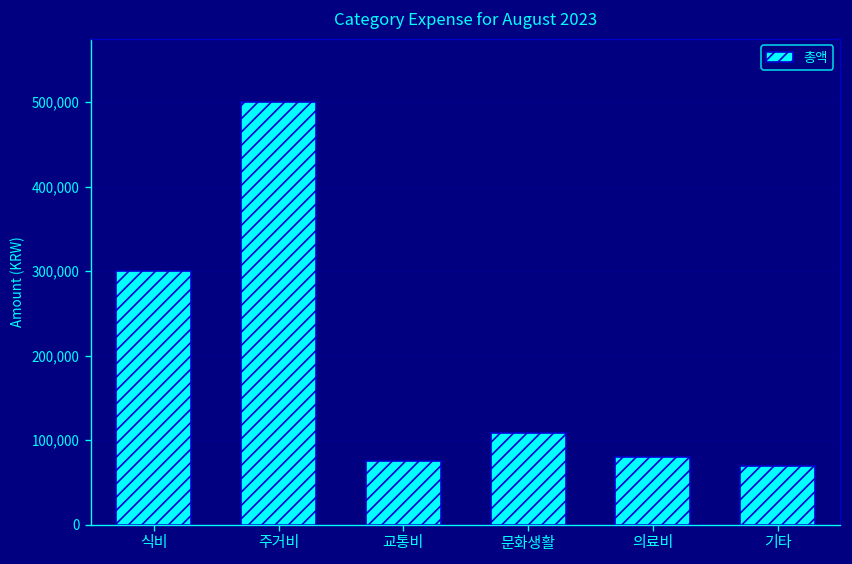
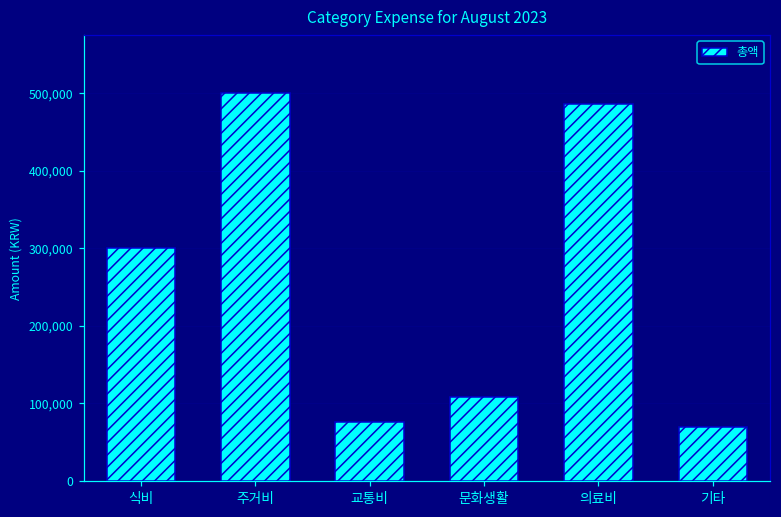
  {
    "식비": "300,000",
    "주거비": "500,000",
    "교통비": "80,000",
    "문화생활": "110,000",
-   "의료비": "80,000",
+   "의료비": "490,000",
    "기타": "70,000"
  }
